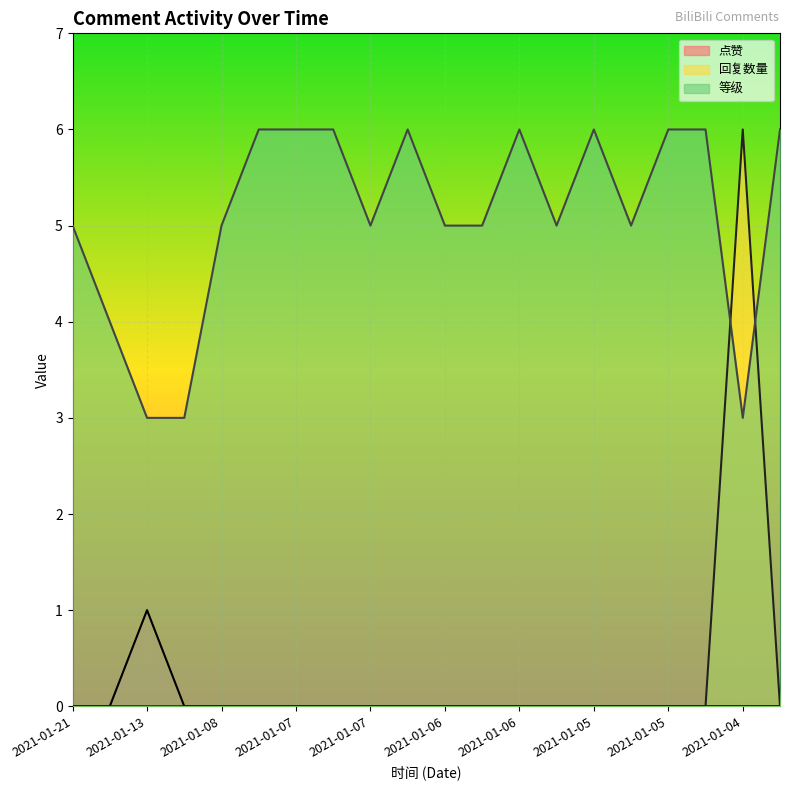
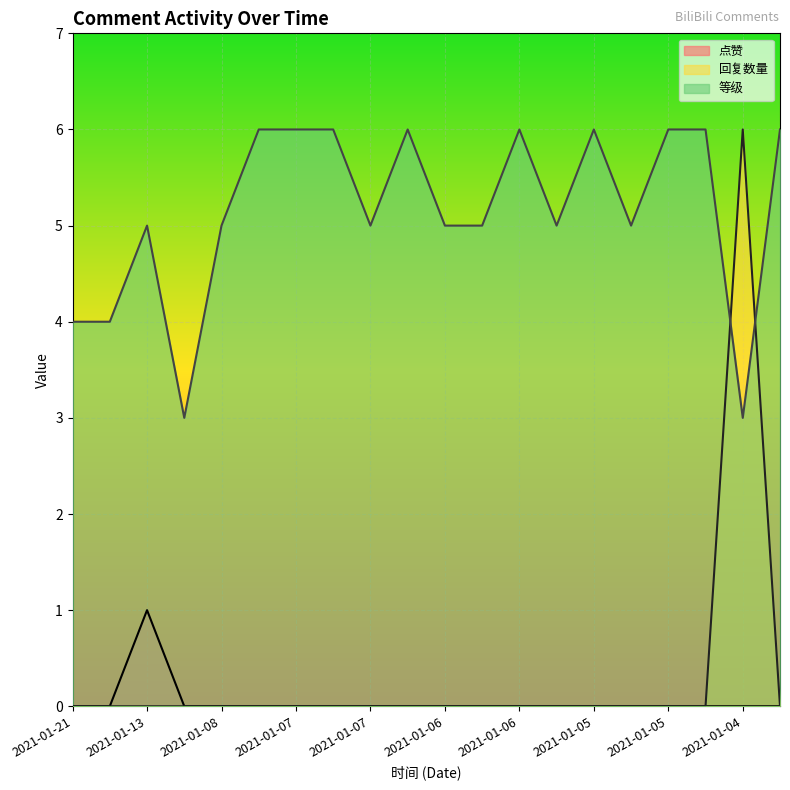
  {
    "点赞": {
      "2021-01-13": 1
    },
    "回复数量": {
      "2021-01-13": 0
    },
    "等级": {
-     "2021-01-21": 5,
-     "2021-01-13": 3
+     "2021-01-21": 4,
+     "2021-01-13": 5
    }
  }
